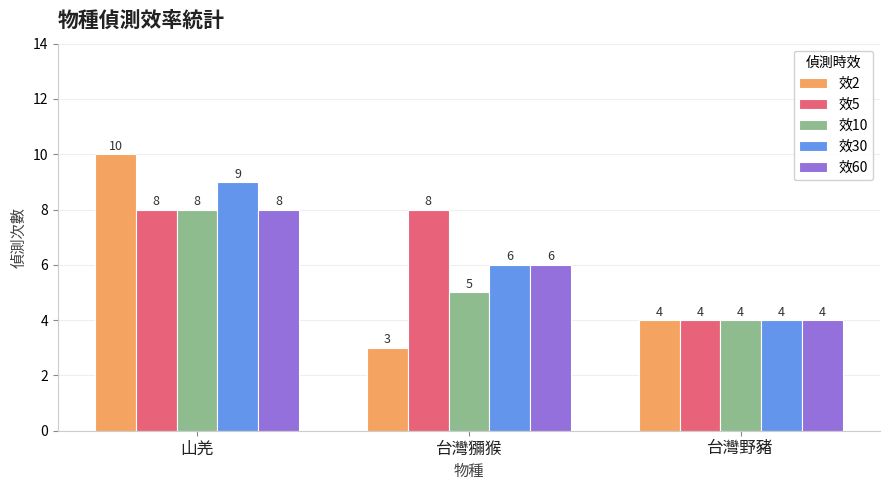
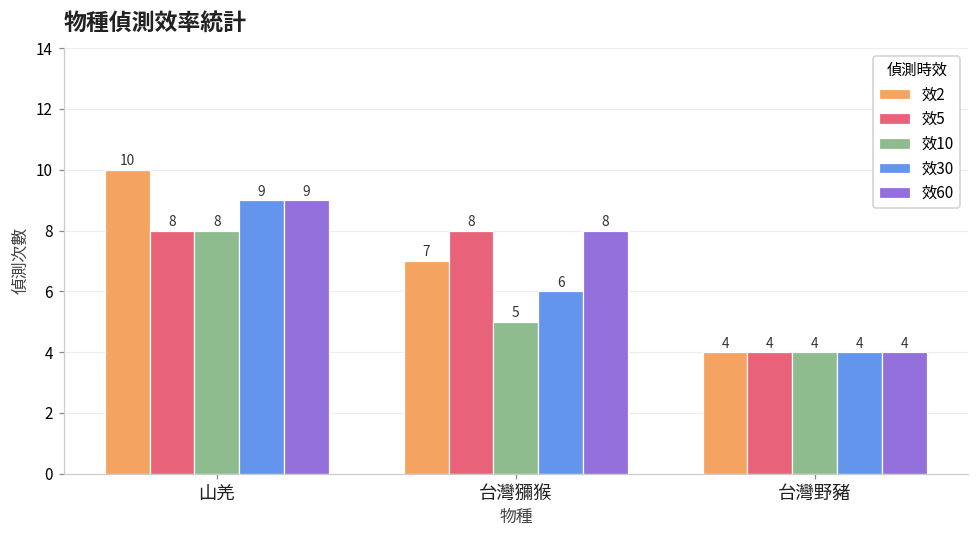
  {
    "效2": {
      "山羌": 10,
-     "台灣獼猴": 3,
+     "台灣獼猴": 7,
      "台灣野豬": 4
    },
    "效5": {
      "山羌": 8,
      "台灣獼猴": 8,
      "台灣野豬": 4
    },
    "效10": {
      "山羌": 8,
      "台灣獼猴": 5,
      "台灣野豬": 4
    },
    "效30": {
      "山羌": 9,
      "台灣獼猴": 6,
      "台灣野豬": 4
    },
    "效60": {
-     "山羌": 8,
-     "台灣獼猴": 6,
+     "山羌": 9,
+     "台灣獼猴": 8,
      "台灣野豬": 4
    }
  }
